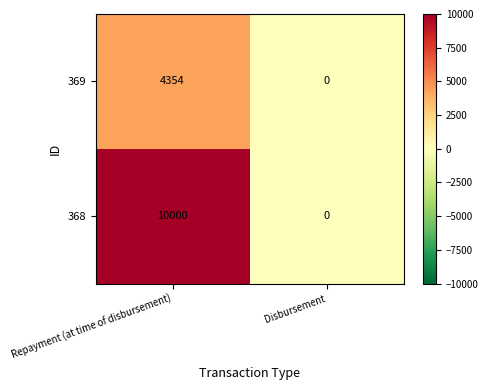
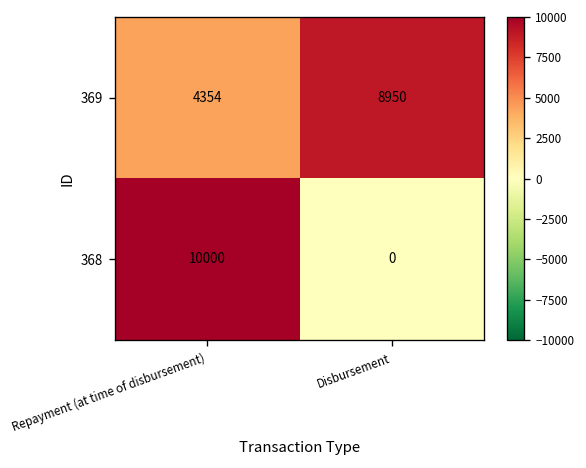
  {
    "369": {
      "Repayment (at time of disbursement)": 4354,
-     "Disbursement": 0
+     "Disbursement": 8950
    },
    "368": {
      "Repayment (at time of disbursement)": 10000,
      "Disbursement": 0
    }
  }
